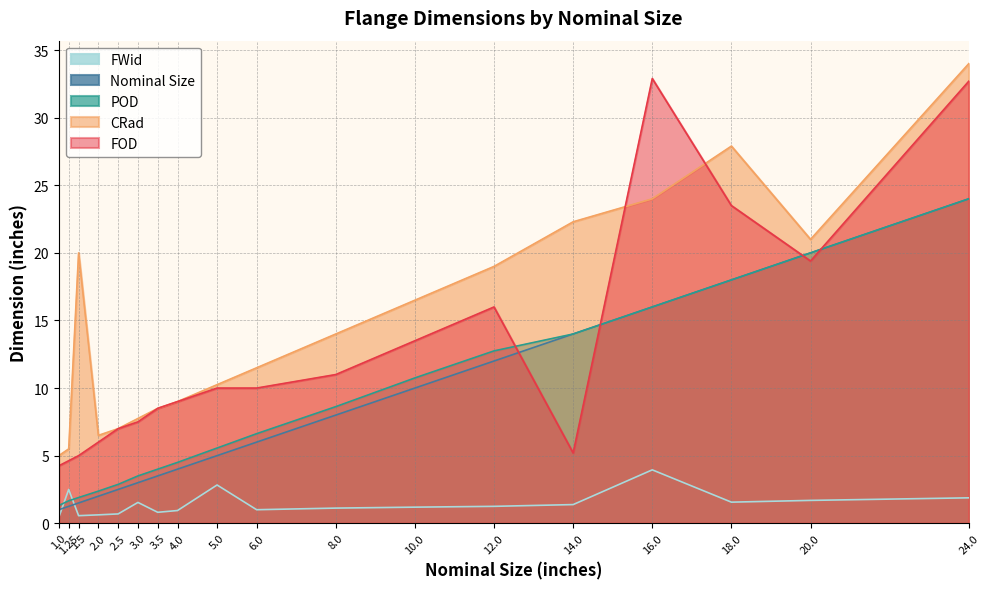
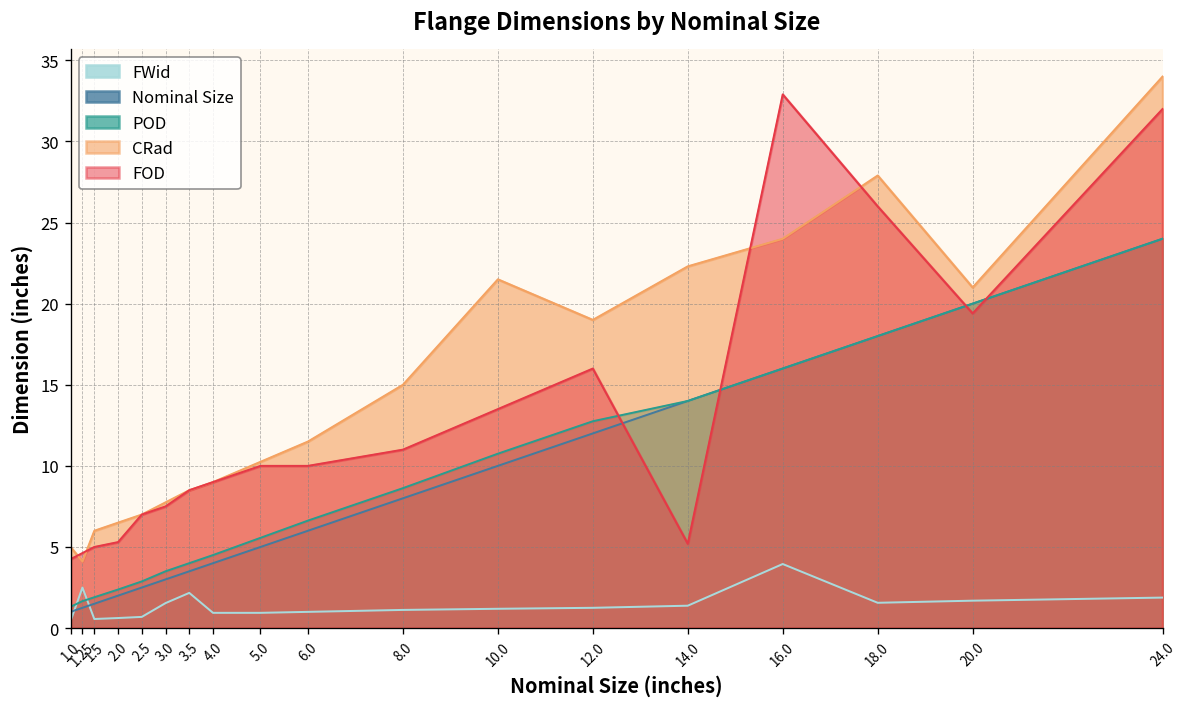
  {
    "FWid": {
      "1.0": 0.4,
      "1.25": 2.5,
      "1.5": 0.6,
      "2.0": 0.6,
      "2.5": 0.7,
      "3.0": 1.5,
-     "3.5": 0.8,
+     "3.5": 2.2,
      "4.0": 0.9,
-     "5.0": 2.8,
+     "5.0": 0.9,
      "6.0": 1.0,
      "8.0": 1.1,
      "10.0": 1.2,
      "12.0": 1.3,
      "14.0": 1.4,
      "16.0": 4.0,
      "18.0": 1.6,
      "20.0": 1.7,
      "24.0": 1.9
    },
    "CRad": {
      "1.0": 5.0,
-     "1.25": 5.5,
-     "1.5": 20,
+     "1.25": 4.1,
+     "1.5": 6,
      "2.0": 6.5,
      "3.0": 7.8,
      "5.0": 10.3,
      "6.0": 11.5,
-     "8.0": 14,
-     "10.0": 16.5,
+     "8.0": 15,
+     "10.0": 21.5,
      "12.0": 19.0,
      "14.0": 22.3,
      "16.0": 24.0,
      "18.0": 27.9,
      "20.0": 21.0,
      "24.0": 34.0
    },
    "FOD": {
      "1.0": 4.3,
      "1.25": 4.6,
      "1.5": 5.0,
-     "2.0": 6.0,
+     "2.0": 5.3,
      "3.0": 7.5,
      "5.0": 10.0,
      "6.0": 10.0,
      "8.0": 11.0,
      "10.0": 13.5,
      "12.0": 16.0,
      "14.0": 5.2,
      "16.0": 32.9,
-     "18.0": 23.5,
+     "18.0": 26.0,
      "20.0": 19.4,
-     "24.0": 32.7
+     "24.0": 32.0
    }
  }
